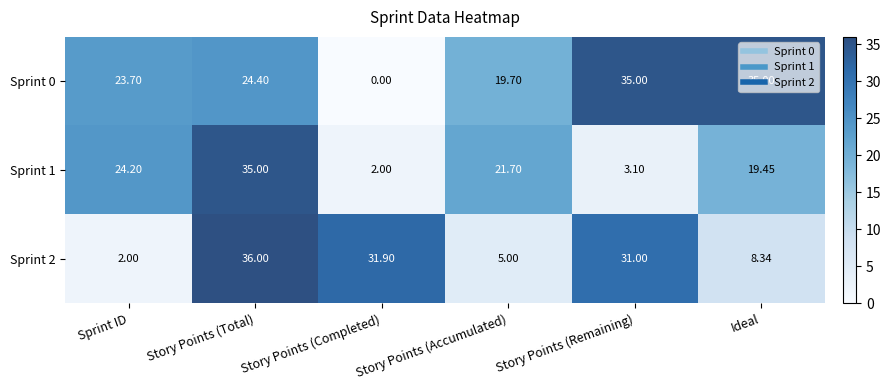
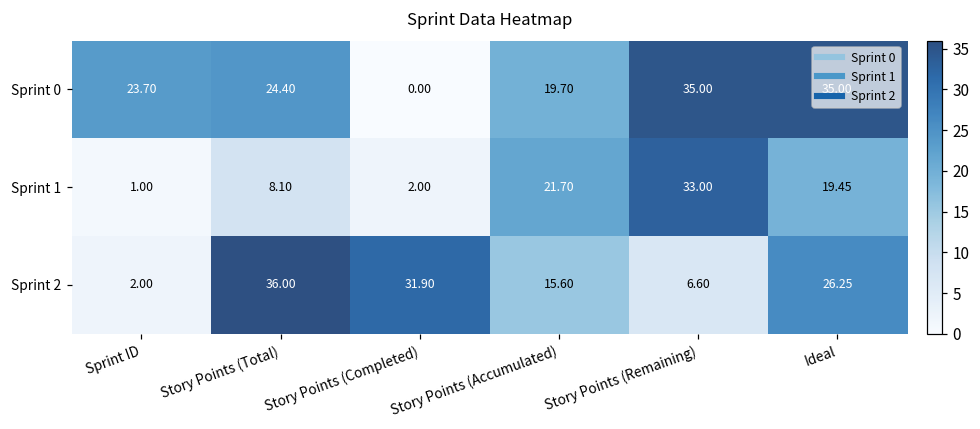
  {
    "Sprint 0": {
      "Sprint ID": 23.70,
      "Story Points (Total)": 24.40,
      "Story Points (Completed)": 0.00,
      "Story Points (Accumulated)": 19.70,
      "Story Points (Remaining)": 35.00
    },
    "Sprint 1": {
-     "Sprint ID": 24.20,
-     "Story Points (Total)": 35.00,
+     "Sprint ID": 1.00,
+     "Story Points (Total)": 8.10,
      "Story Points (Completed)": 2.00,
      "Story Points (Accumulated)": 21.70,
-     "Story Points (Remaining)": 3.10,
+     "Story Points (Remaining)": 33.00,
      "Ideal": 19.45
    },
    "Sprint 2": {
      "Sprint ID": 2.00,
      "Story Points (Total)": 36.00,
      "Story Points (Completed)": 31.90,
-     "Story Points (Accumulated)": 5.00,
-     "Story Points (Remaining)": 31.00,
-     "Ideal": 8.34
+     "Story Points (Accumulated)": 15.60,
+     "Story Points (Remaining)": 6.60,
+     "Ideal": 26.25
    }
  }
